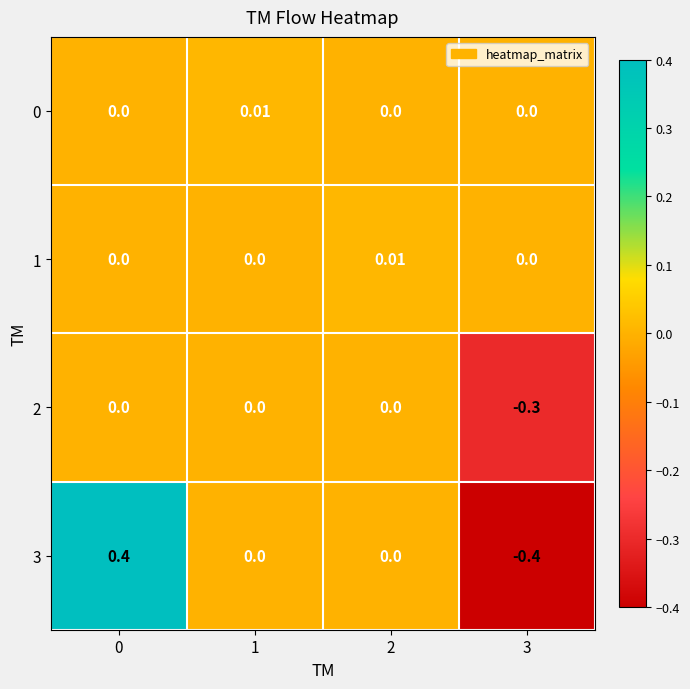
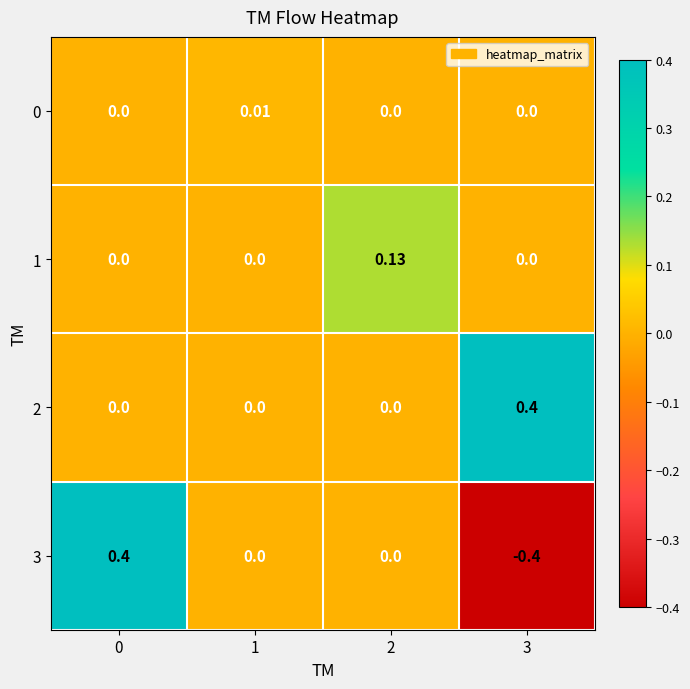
  {
    "0": {
      "0": 0.0,
      "1": 0.01,
      "2": 0.0,
      "3": 0.0
    },
    "1": {
      "0": 0.0,
      "1": 0.0,
-     "2": 0.01,
+     "2": 0.13,
      "3": 0.0
    },
    "2": {
      "0": 0.0,
      "1": 0.0,
      "2": 0.0,
-     "3": -0.3
+     "3": 0.4
    },
    "3": {
      "0": 0.4,
      "1": 0.0,
      "2": 0.0,
      "3": -0.4
    }
  }
